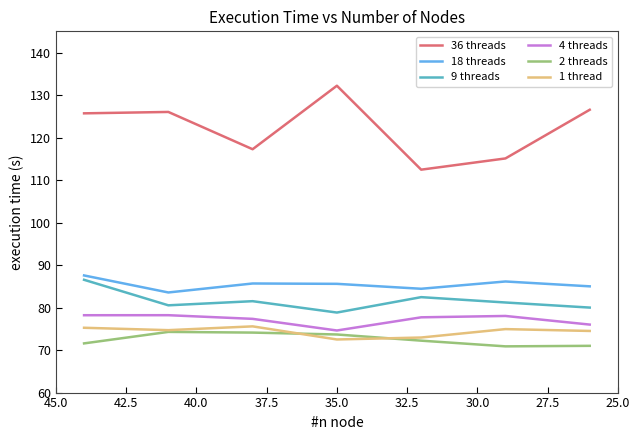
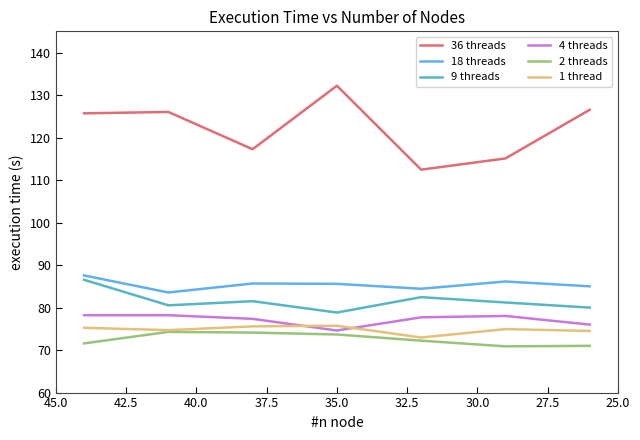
  {
    "36 threads": {
      "35.0": 132
    },
    "4 threads": {
      "35.0": 75
    },
    "2 threads": {
      "35.0": 74
    },
    "1 thread": {
-     "35.0": 72
+     "35.0": 76
    }
  }
